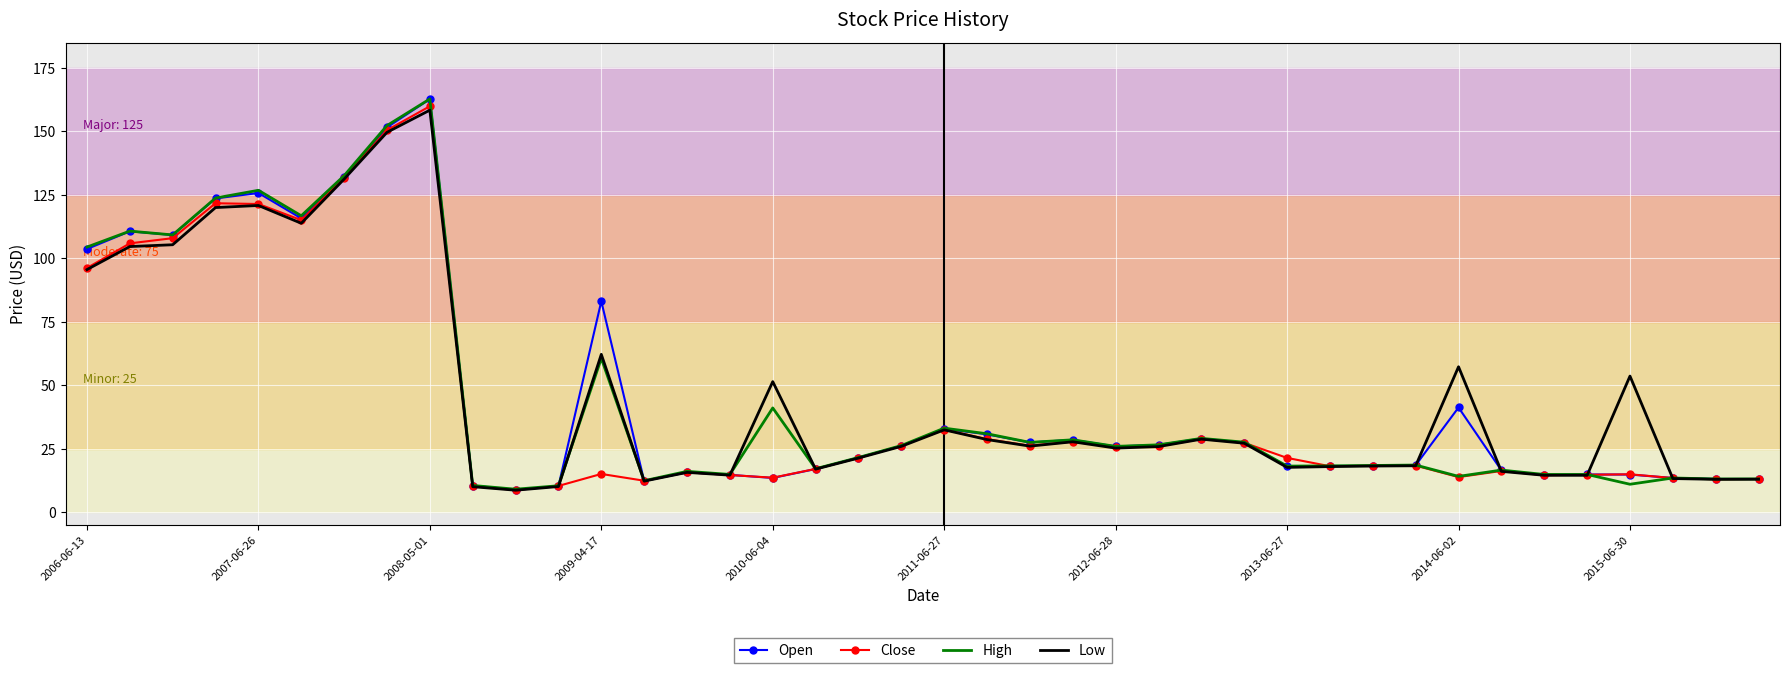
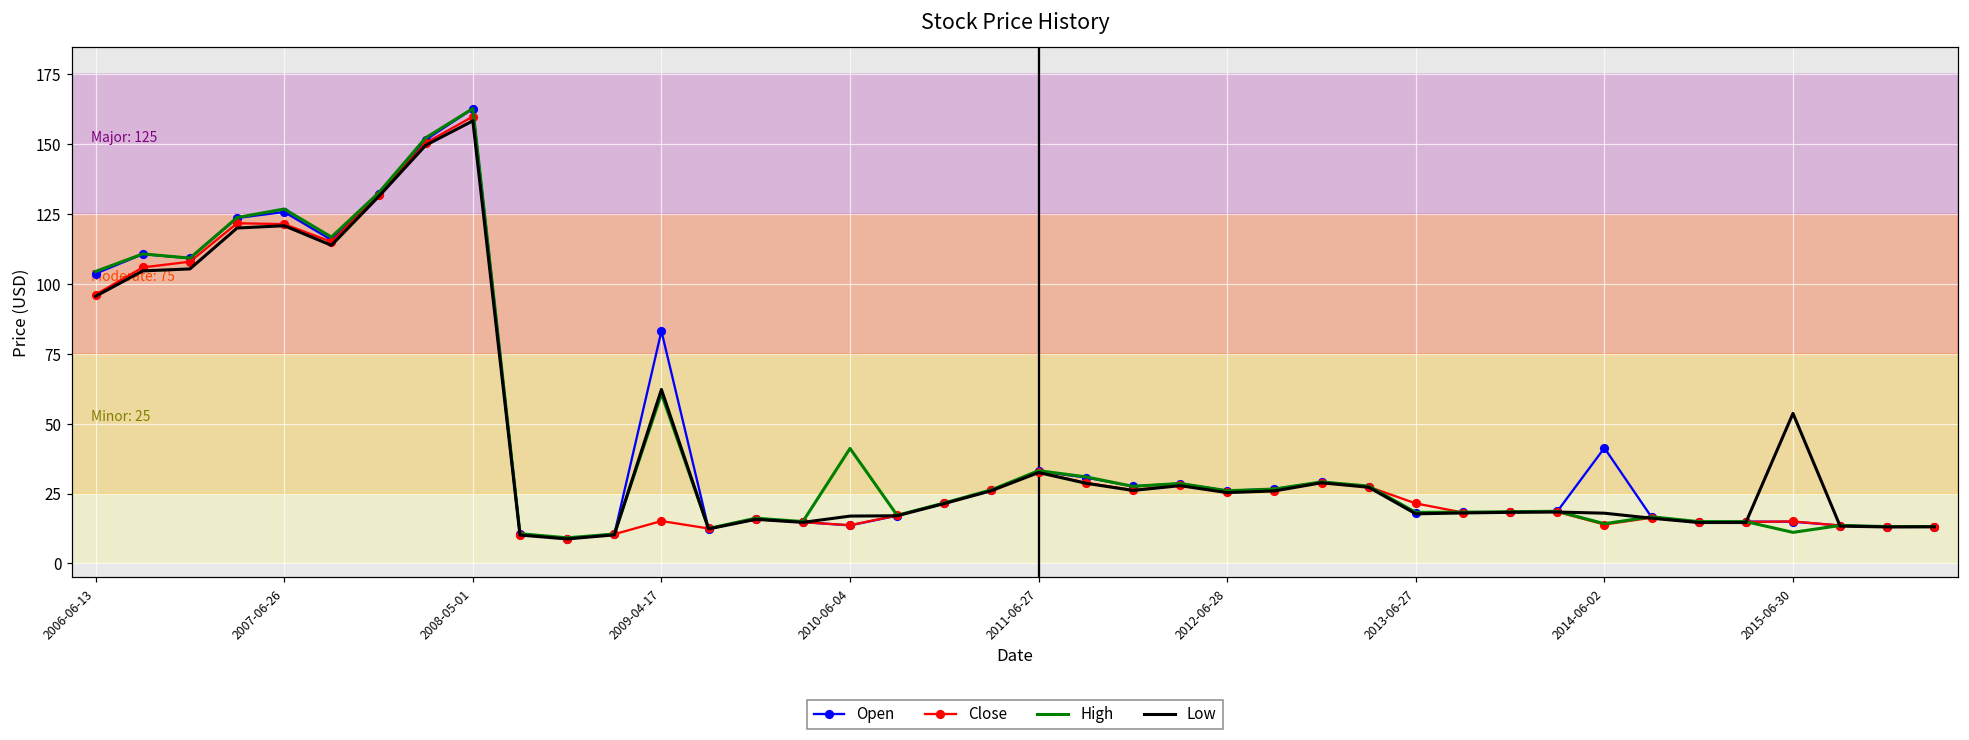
  {
    "Open": {
      "2007-06-26": 126,
      "2009-04-17": 83,
      "2014-06-02": 41
    },
    "Close": {
      "2008-05-01": 160,
      "2009-04-17": 15,
      "2013-06-27": 21
    },
    "High": {
      "2007-06-26": 127,
      "2009-04-17": 61,
      "2010-06-04": 41,
      "2015-06-30": 11
    },
    "Low": {
      "2008-05-01": 158,
      "2009-04-17": 62,
-     "2010-06-04": 52,
-     "2014-06-02": 57,
+     "2010-06-04": 17,
+     "2014-06-02": 18,
      "2015-06-30": 54
    }
  }
